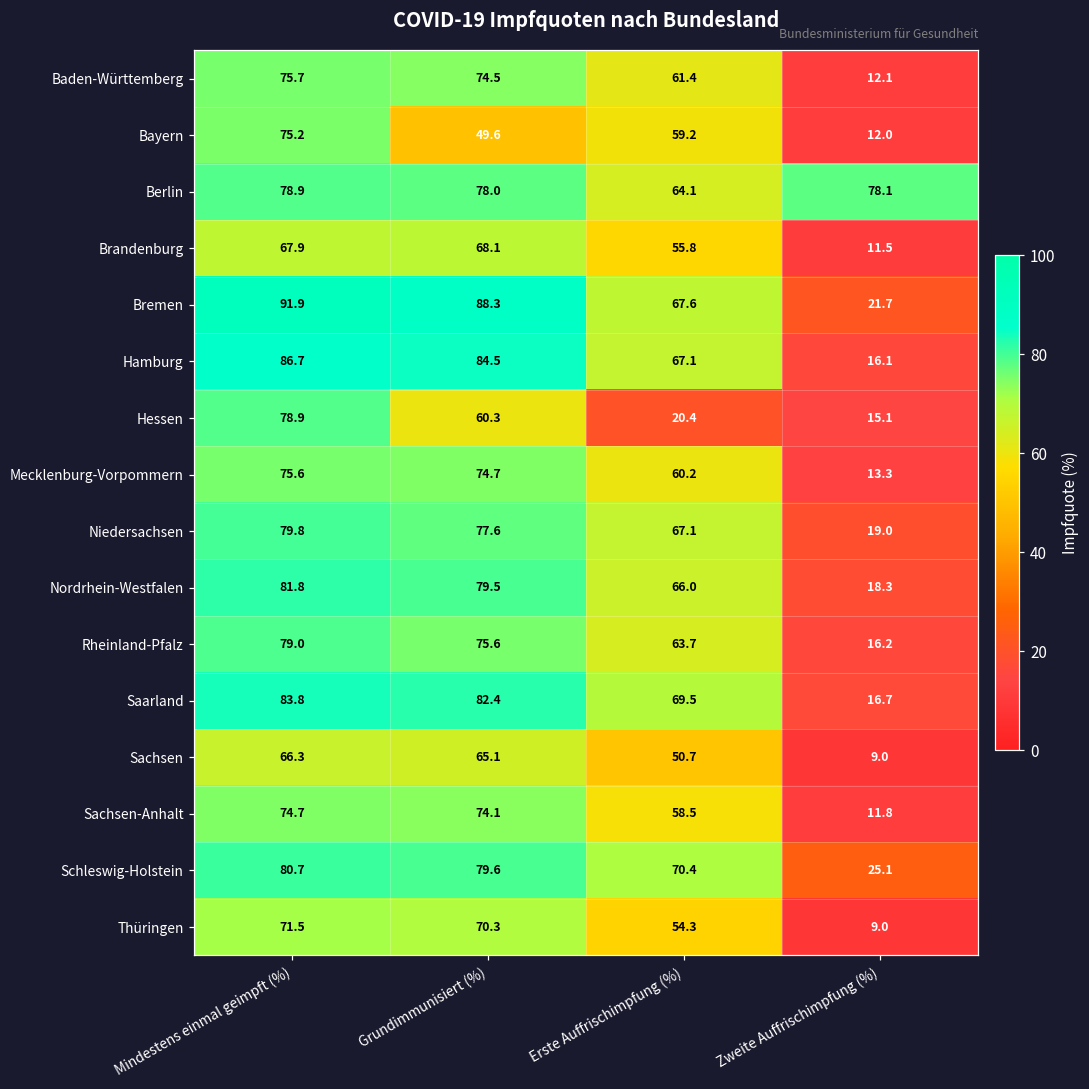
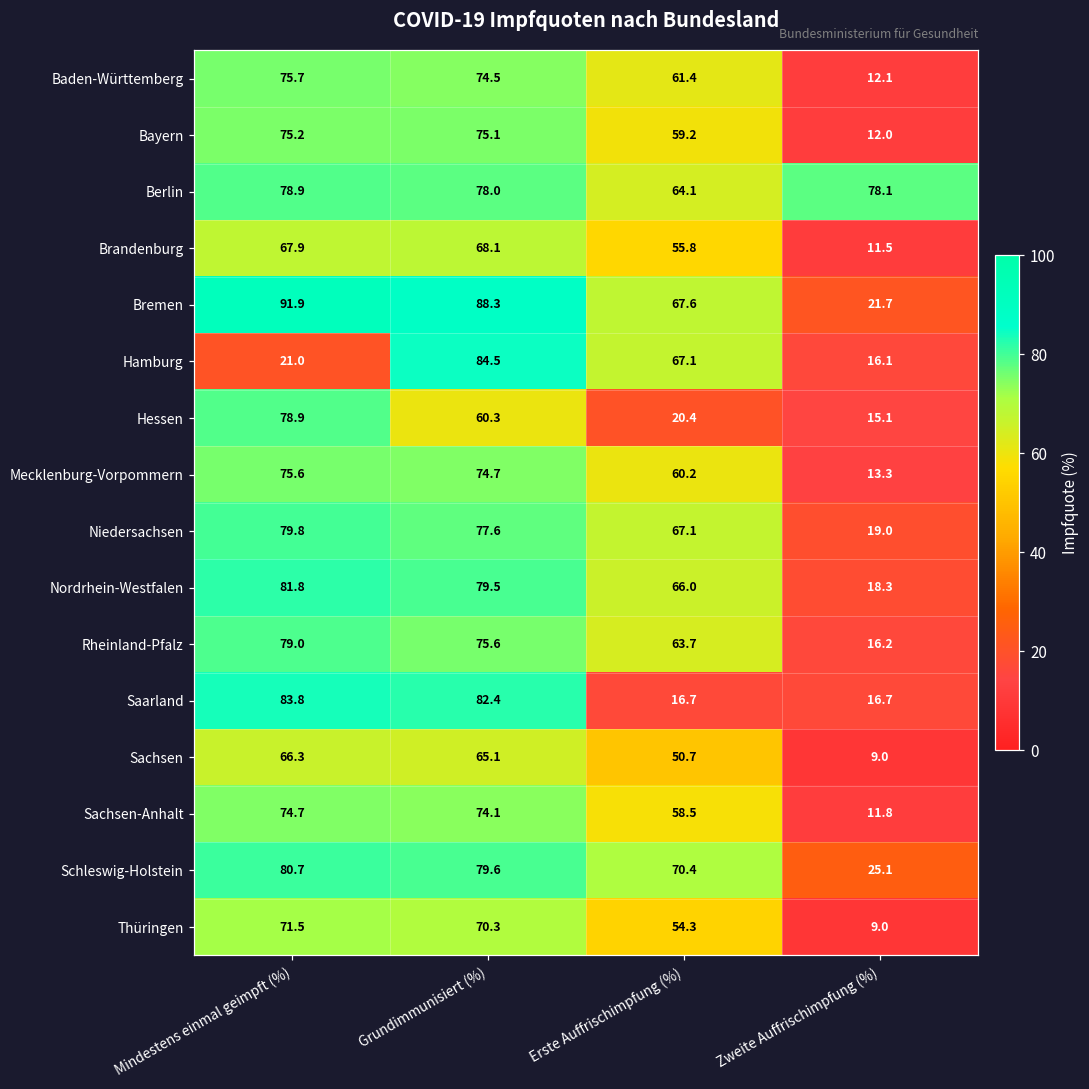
  {
    "Baden-Württemberg": {
      "Mindestens einmal geimpft (%)": 75.7,
      "Grundimmunisiert (%)": 74.5,
      "Erste Auffrischimpfung (%)": 61.4,
      "Zweite Auffrischimpfung (%)": 12.1
    },
    "Bayern": {
      "Mindestens einmal geimpft (%)": 75.2,
-     "Grundimmunisiert (%)": 49.6,
+     "Grundimmunisiert (%)": 75.1,
      "Erste Auffrischimpfung (%)": 59.2,
      "Zweite Auffrischimpfung (%)": 12.0
    },
    "Berlin": {
      "Mindestens einmal geimpft (%)": 78.9,
      "Grundimmunisiert (%)": 78.0,
      "Erste Auffrischimpfung (%)": 64.1,
      "Zweite Auffrischimpfung (%)": 78.1
    },
    "Brandenburg": {
      "Mindestens einmal geimpft (%)": 67.9,
      "Grundimmunisiert (%)": 68.1,
      "Erste Auffrischimpfung (%)": 55.8,
      "Zweite Auffrischimpfung (%)": 11.5
    },
    "Bremen": {
      "Mindestens einmal geimpft (%)": 91.9,
      "Grundimmunisiert (%)": 88.3,
      "Erste Auffrischimpfung (%)": 67.6,
      "Zweite Auffrischimpfung (%)": 21.7
    },
    "Hamburg": {
-     "Mindestens einmal geimpft (%)": 86.7,
+     "Mindestens einmal geimpft (%)": 21.0,
      "Grundimmunisiert (%)": 84.5,
      "Erste Auffrischimpfung (%)": 67.1,
      "Zweite Auffrischimpfung (%)": 16.1
    },
    "Hessen": {
      "Mindestens einmal geimpft (%)": 78.9,
      "Grundimmunisiert (%)": 60.3,
      "Erste Auffrischimpfung (%)": 20.4,
      "Zweite Auffrischimpfung (%)": 15.1
    },
    "Mecklenburg-Vorpommern": {
      "Mindestens einmal geimpft (%)": 75.6,
      "Grundimmunisiert (%)": 74.7,
      "Erste Auffrischimpfung (%)": 60.2,
      "Zweite Auffrischimpfung (%)": 13.3
    },
    "Niedersachsen": {
      "Mindestens einmal geimpft (%)": 79.8,
      "Grundimmunisiert (%)": 77.6,
      "Erste Auffrischimpfung (%)": 67.1,
      "Zweite Auffrischimpfung (%)": 19.0
    },
    "Nordrhein-Westfalen": {
      "Mindestens einmal geimpft (%)": 81.8,
      "Grundimmunisiert (%)": 79.5,
      "Erste Auffrischimpfung (%)": 66.0,
      "Zweite Auffrischimpfung (%)": 18.3
    },
    "Rheinland-Pfalz": {
      "Mindestens einmal geimpft (%)": 79.0,
      "Grundimmunisiert (%)": 75.6,
      "Erste Auffrischimpfung (%)": 63.7,
      "Zweite Auffrischimpfung (%)": 16.2
    },
    "Saarland": {
      "Mindestens einmal geimpft (%)": 83.8,
      "Grundimmunisiert (%)": 82.4,
-     "Erste Auffrischimpfung (%)": 69.5,
+     "Erste Auffrischimpfung (%)": 16.7,
      "Zweite Auffrischimpfung (%)": 16.7
    },
    "Sachsen": {
      "Mindestens einmal geimpft (%)": 66.3,
      "Grundimmunisiert (%)": 65.1,
      "Erste Auffrischimpfung (%)": 50.7,
      "Zweite Auffrischimpfung (%)": 9.0
    },
    "Sachsen-Anhalt": {
      "Mindestens einmal geimpft (%)": 74.7,
      "Grundimmunisiert (%)": 74.1,
      "Erste Auffrischimpfung (%)": 58.5,
      "Zweite Auffrischimpfung (%)": 11.8
    },
    "Schleswig-Holstein": {
      "Mindestens einmal geimpft (%)": 80.7,
      "Grundimmunisiert (%)": 79.6,
      "Erste Auffrischimpfung (%)": 70.4,
      "Zweite Auffrischimpfung (%)": 25.1
    },
    "Thüringen": {
      "Mindestens einmal geimpft (%)": 71.5,
      "Grundimmunisiert (%)": 70.3,
      "Erste Auffrischimpfung (%)": 54.3,
      "Zweite Auffrischimpfung (%)": 9.0
    }
  }
